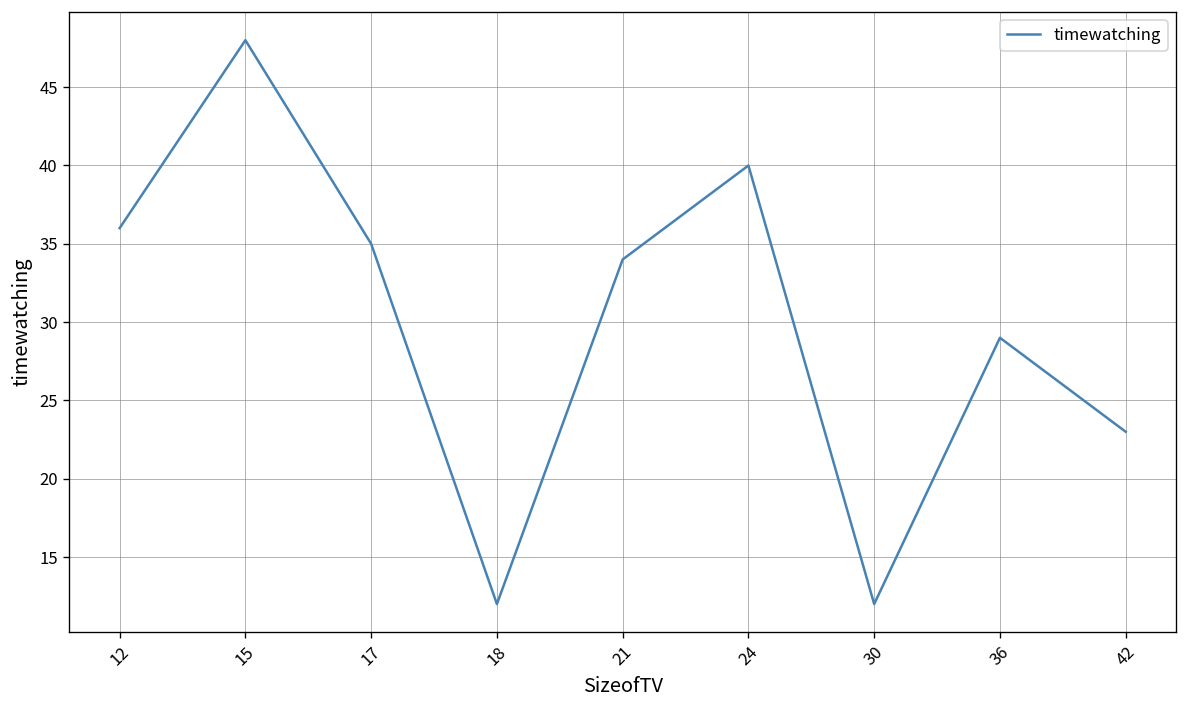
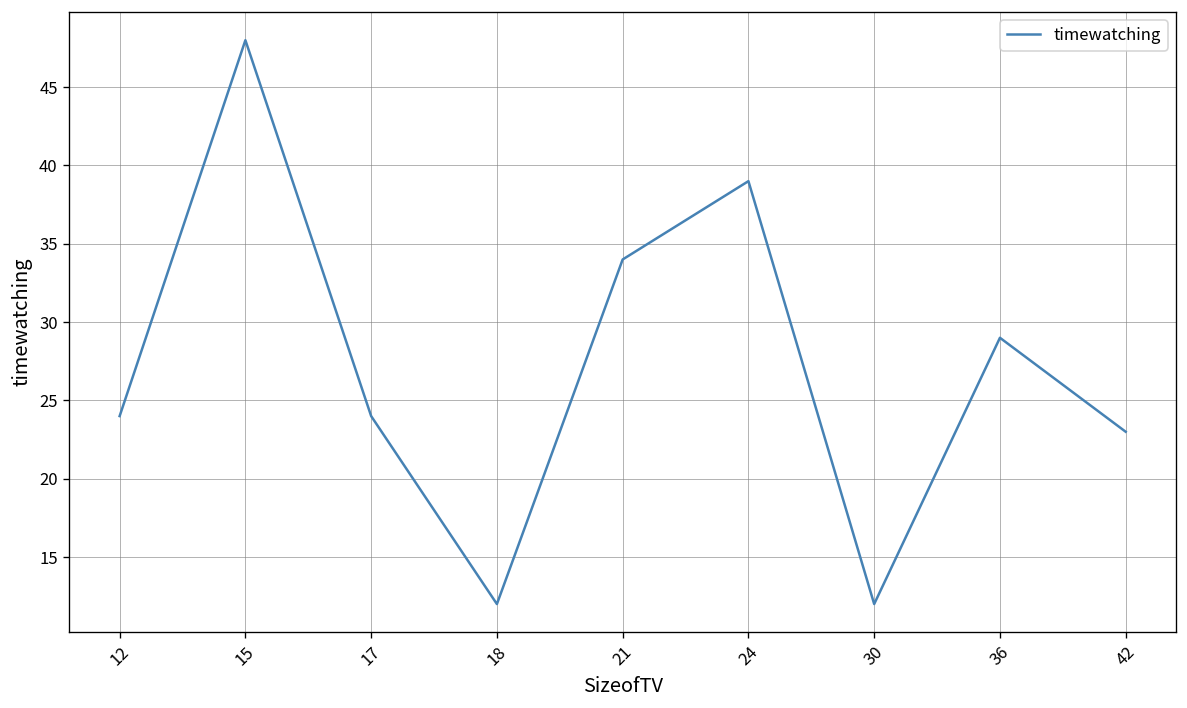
  {
-   "12": 36,
+   "12": 24,
    "15": 48,
-   "17": 35,
+   "17": 24,
    "18": 12,
    "21": 34,
-   "24": 40,
+   "24": 39,
    "30": 12,
    "36": 29,
    "42": 23
  }
